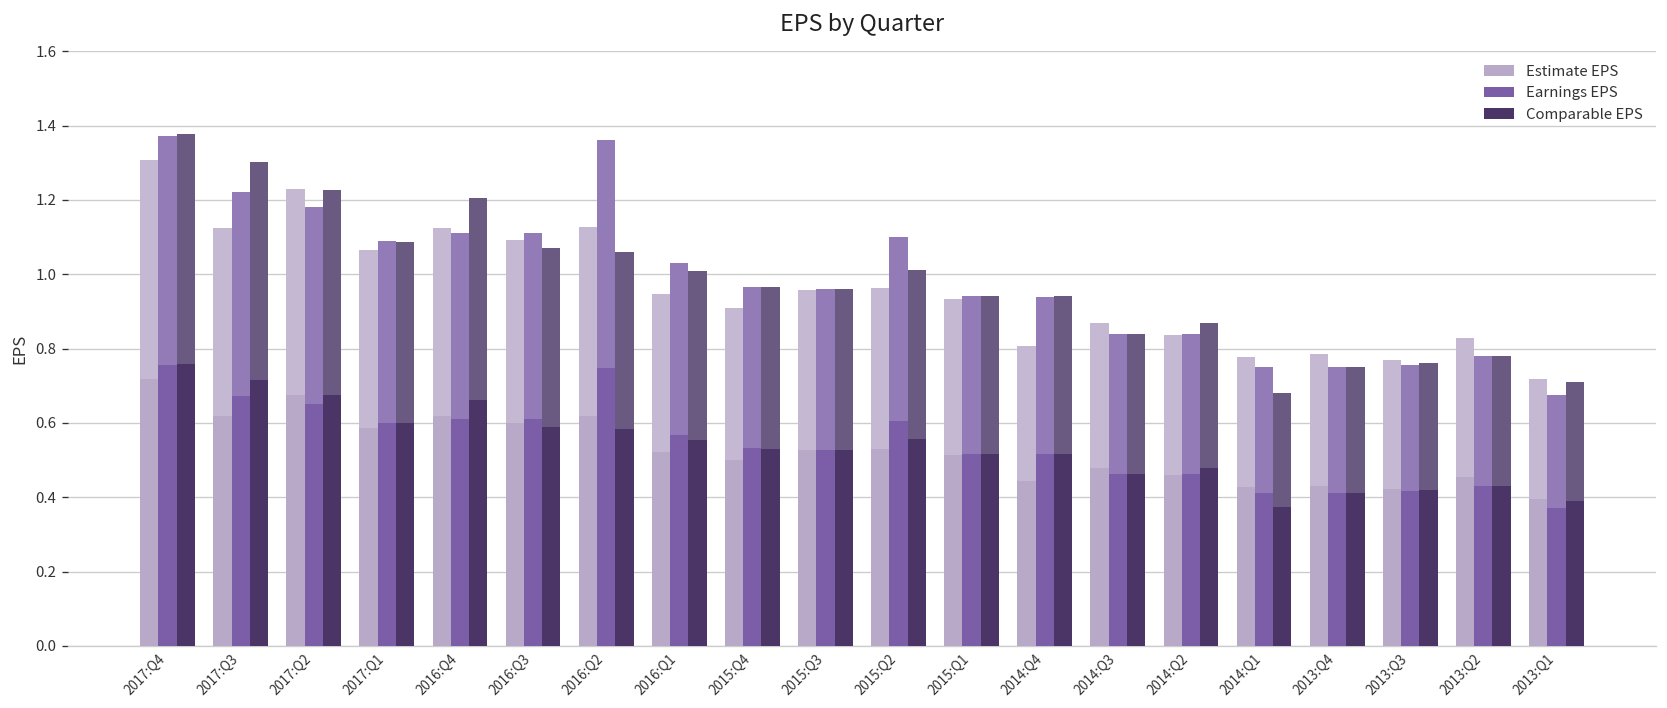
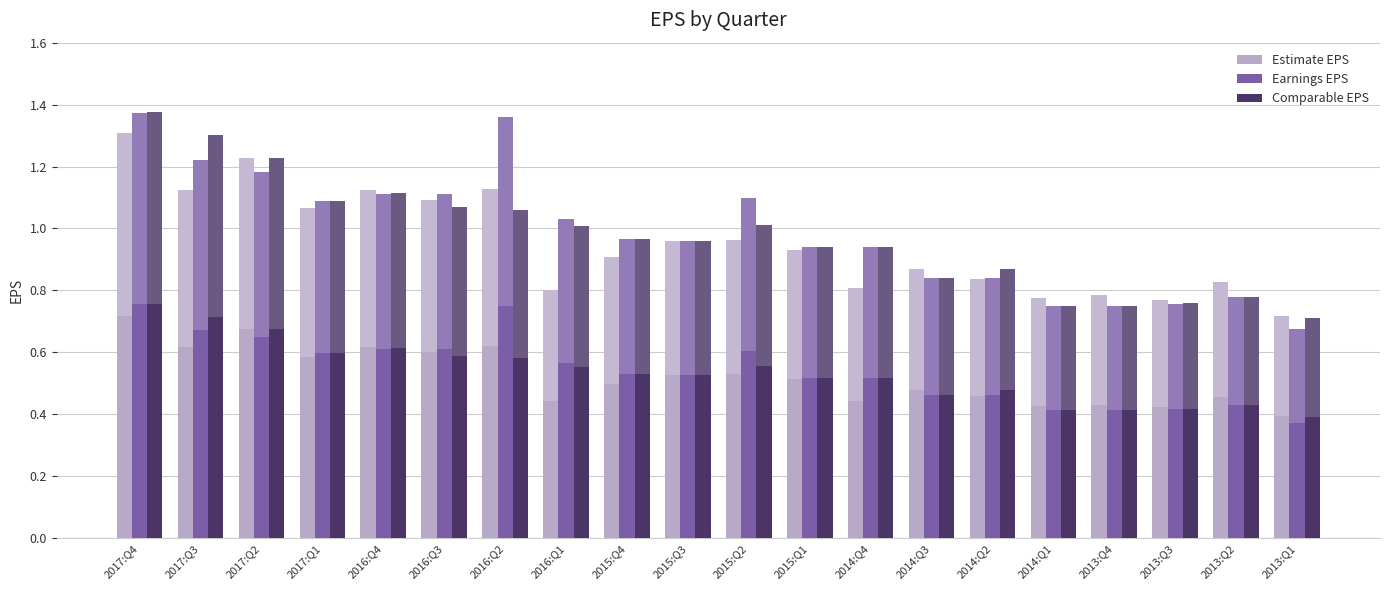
  {
    "Estimate EPS": {
      "2017:Q4": 1.31,
      "2017:Q3": 1.12,
      "2017:Q2": 1.23,
      "2017:Q1": 1.07,
      "2016:Q4": 1.13,
      "2016:Q3": 1.09,
      "2016:Q2": 1.13,
-     "2016:Q1": 0.95,
+     "2016:Q1": 0.80,
      "2015:Q4": 0.91,
      "2015:Q3": 0.96,
      "2015:Q2": 0.96,
      "2015:Q1": 0.93,
      "2014:Q4": 0.81,
      "2014:Q3": 0.87,
      "2014:Q2": 0.84,
      "2014:Q1": 0.78,
      "2013:Q4": 0.78,
      "2013:Q3": 0.77,
      "2013:Q2": 0.83,
      "2013:Q1": 0.72
    },
    "Earnings EPS": {
      "2017:Q4": 1.37,
      "2017:Q3": 1.22,
      "2017:Q2": 1.18,
      "2017:Q1": 1.09,
      "2016:Q4": 1.11,
      "2016:Q3": 1.11,
      "2016:Q2": 1.36,
      "2016:Q1": 1.03,
      "2015:Q4": 0.97,
      "2015:Q3": 0.96,
      "2015:Q2": 1.10,
      "2015:Q1": 0.94,
      "2014:Q4": 0.94,
      "2014:Q3": 0.84,
      "2014:Q2": 0.84,
      "2014:Q1": 0.75,
      "2013:Q4": 0.75,
      "2013:Q3": 0.76,
      "2013:Q2": 0.78,
      "2013:Q1": 0.67
    },
    "Comparable EPS": {
      "2017:Q4": 1.38,
      "2017:Q3": 1.30,
      "2017:Q2": 1.23,
      "2017:Q1": 1.09,
-     "2016:Q4": 1.20,
+     "2016:Q4": 1.11,
      "2016:Q3": 1.07,
      "2016:Q2": 1.06,
      "2016:Q1": 1.01,
      "2015:Q4": 0.97,
      "2015:Q3": 0.96,
      "2015:Q2": 1.01,
      "2015:Q1": 0.94,
      "2014:Q4": 0.94,
      "2014:Q3": 0.84,
      "2014:Q2": 0.87,
-     "2014:Q1": 0.68,
+     "2014:Q1": 0.75,
      "2013:Q4": 0.75,
      "2013:Q3": 0.76,
      "2013:Q2": 0.78,
      "2013:Q1": 0.71
    }
  }
